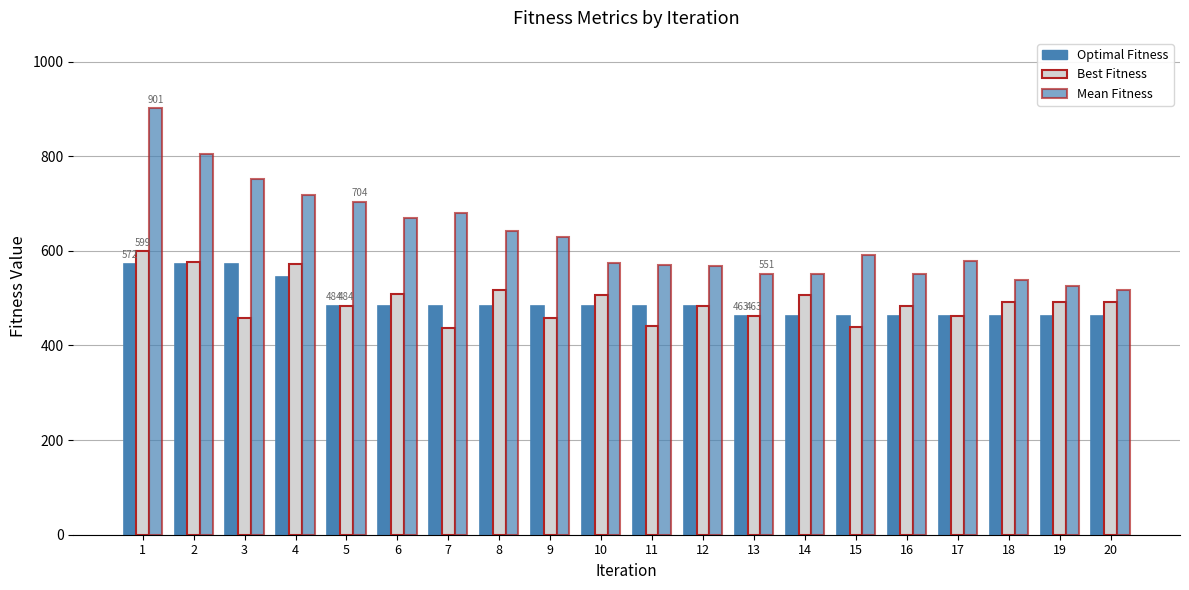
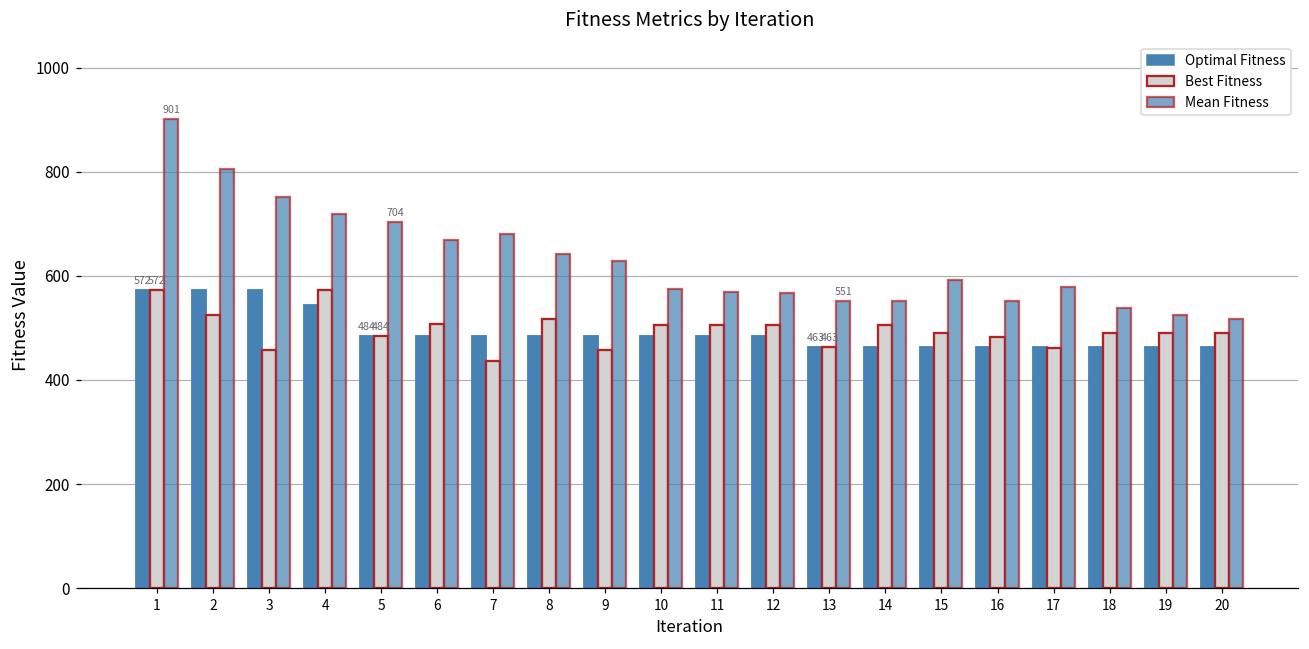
  {
    "Best Fitness": {
-     "1": 599,
-     "2": 580,
-     "11": 440,
-     "12": 480,
-     "15": 440
+     "1": 572,
+     "2": 530,
+     "11": 510,
+     "12": 510,
+     "15": 490
    }
  }
